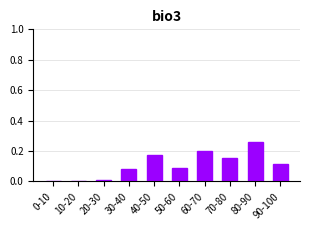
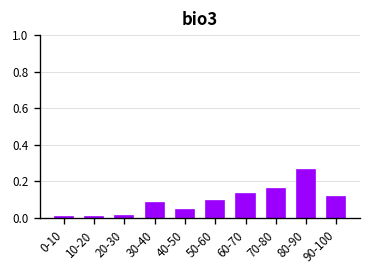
  {
    "30-40": 0.08,
-   "40-50": 0.18,
+   "40-50": 0.04,
    "50-60": 0.09,
-   "60-70": 0.20,
+   "60-70": 0.13,
    "70-80": 0.16,
    "80-90": 0.26,
    "90-100": 0.11
  }
